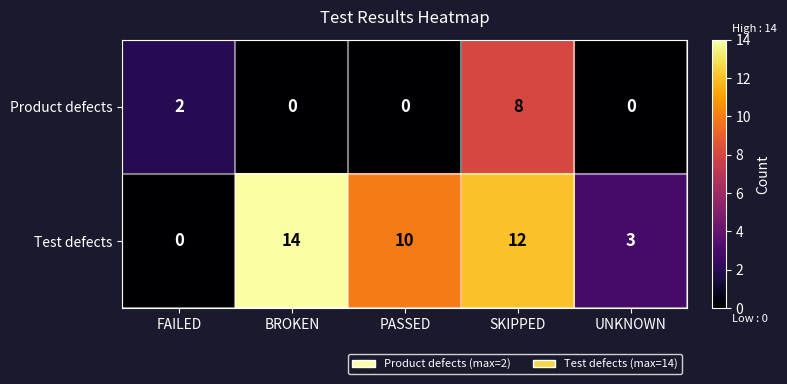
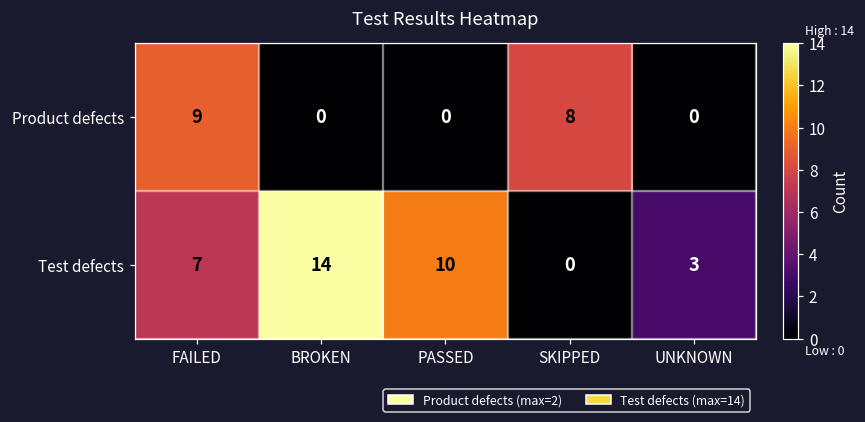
  {
    "Product defects": {
-     "FAILED": 2,
+     "FAILED": 9,
      "BROKEN": 0,
      "PASSED": 0,
      "SKIPPED": 8,
      "UNKNOWN": 0
    },
    "Test defects": {
-     "FAILED": 0,
+     "FAILED": 7,
      "BROKEN": 14,
      "PASSED": 10,
-     "SKIPPED": 12,
+     "SKIPPED": 0,
      "UNKNOWN": 3
    }
  }
